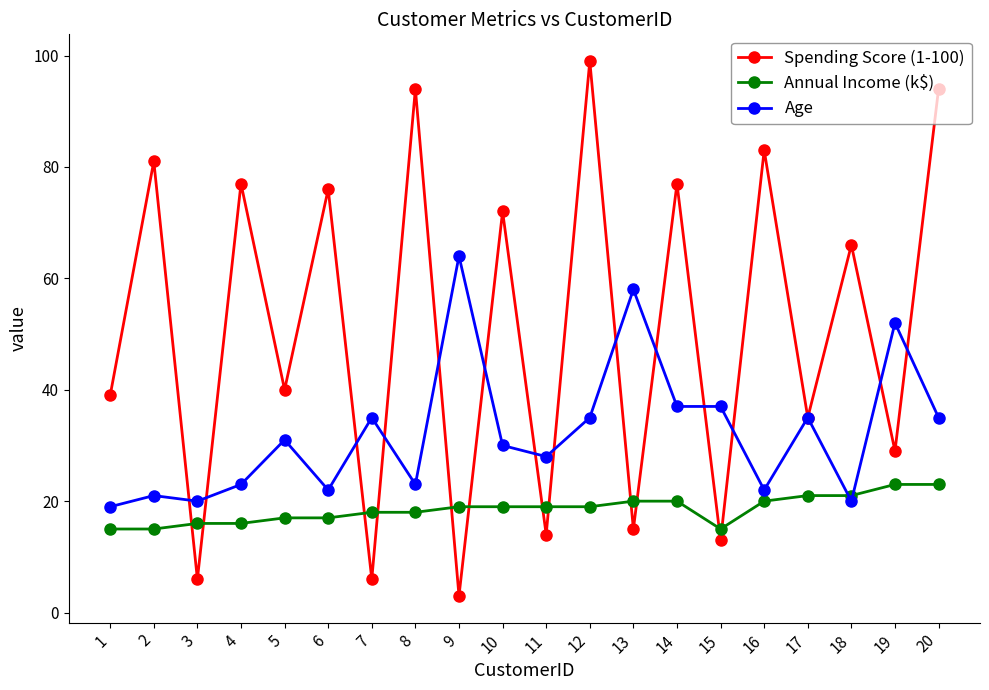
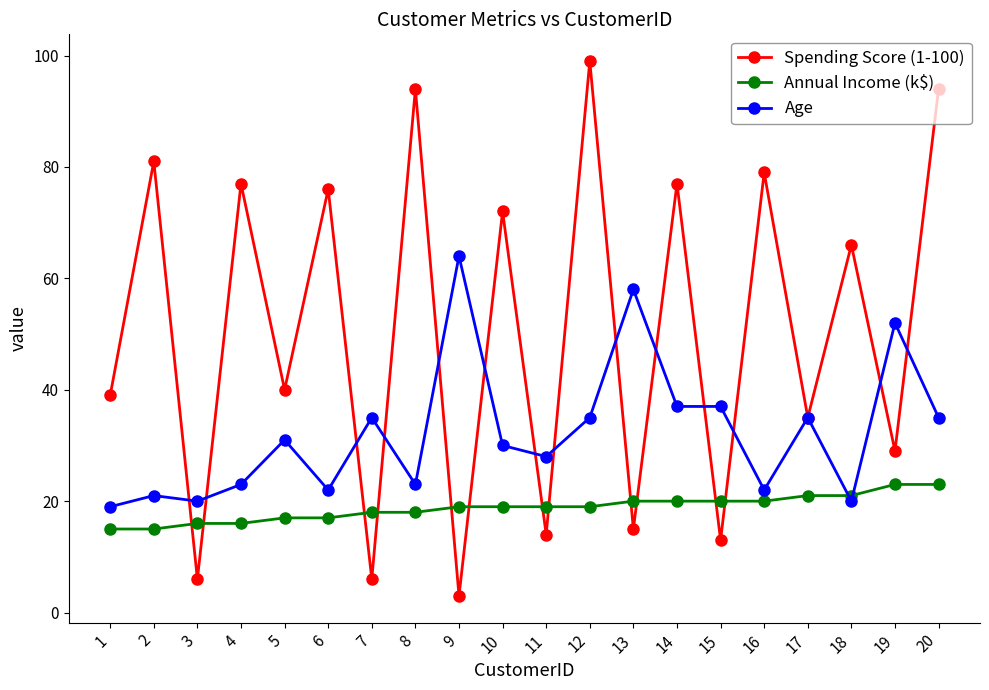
  {
    "Spending Score (1-100)": {
      "1": 39,
      "2": 81,
      "3": 6,
      "4": 77,
      "5": 40,
      "6": 76,
      "7": 6,
      "8": 94,
      "9": 3,
      "10": 72,
      "11": 14,
      "12": 99,
      "13": 15,
      "14": 77,
      "15": 13,
-     "16": 83,
+     "16": 79,
      "18": 66,
      "19": 29
    },
    "Annual Income (k$)": {
      "1": 15,
      "2": 15,
      "3": 16,
      "4": 16,
      "5": 17,
      "6": 17,
      "7": 18,
      "8": 18,
      "9": 19,
      "10": 19,
      "11": 19,
      "12": 19,
      "13": 20,
      "14": 20,
-     "15": 15,
+     "15": 20,
      "16": 20,
      "17": 21,
      "18": 21,
      "19": 23,
      "20": 23
    },
    "Age": {
      "1": 19,
      "2": 21,
      "3": 20,
      "4": 23,
      "5": 31,
      "6": 22,
      "7": 35,
      "8": 23,
      "9": 64,
      "10": 30,
      "11": 28,
      "12": 35,
      "13": 58,
      "14": 37,
      "15": 37,
      "16": 22,
      "18": 20,
      "19": 52,
      "20": 35
    }
  }
